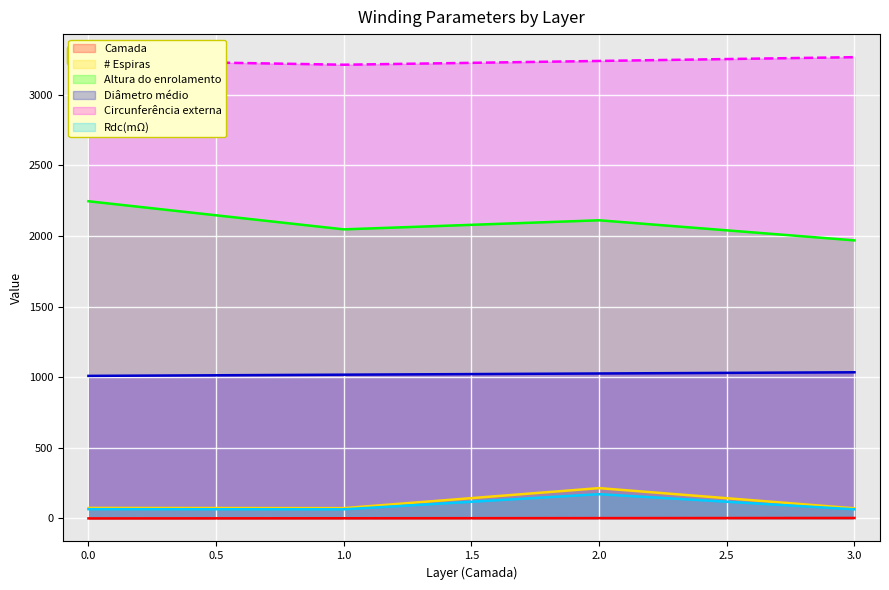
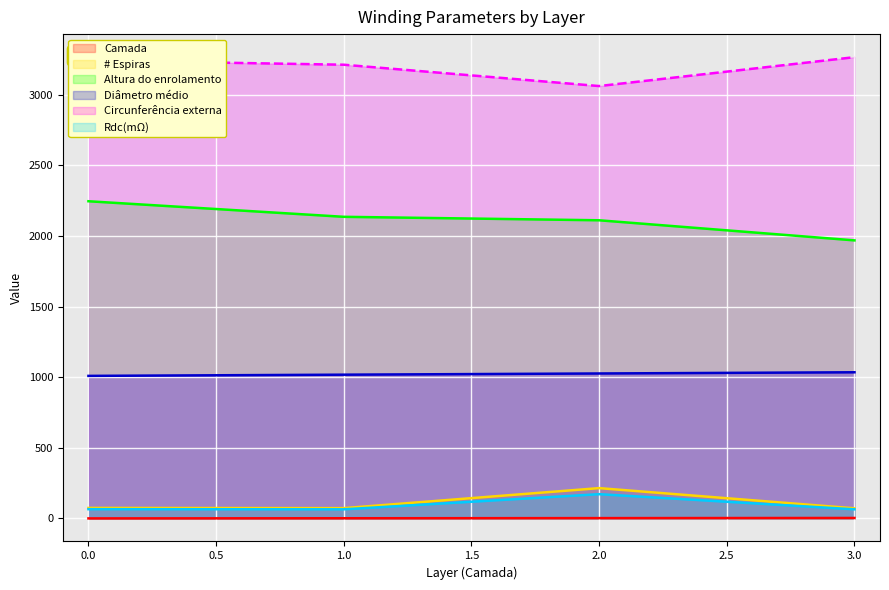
  {
    "Camada": {
      "0.0": 0,
      "1.0": 0,
      "2.0": 0,
      "3.0": 0
    },
    "# Espiras": {
      "2.0": 210
    },
    "Altura do enrolamento": {
      "0.0": 2250,
-     "1.0": 2050,
+     "1.0": 2130,
      "2.0": 2110,
      "3.0": 1970
    },
    "Diâmetro médio": {
      "0.0": 1010,
      "1.0": 1020,
      "2.0": 1030,
      "3.0": 1030
    },
    "Circunferência externa": {
      "1.0": 3210,
-     "2.0": 3240,
+     "2.0": 3060,
      "3.0": 3270
    },
    "Rdc(mΩ)": {
      "2.0": 170
    }
  }
